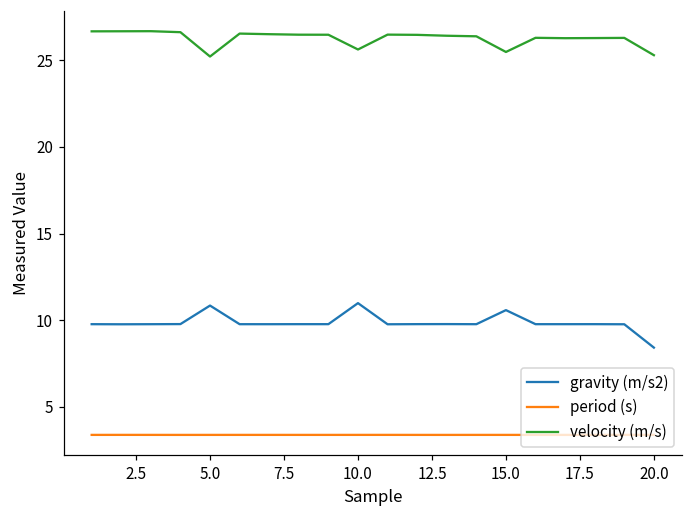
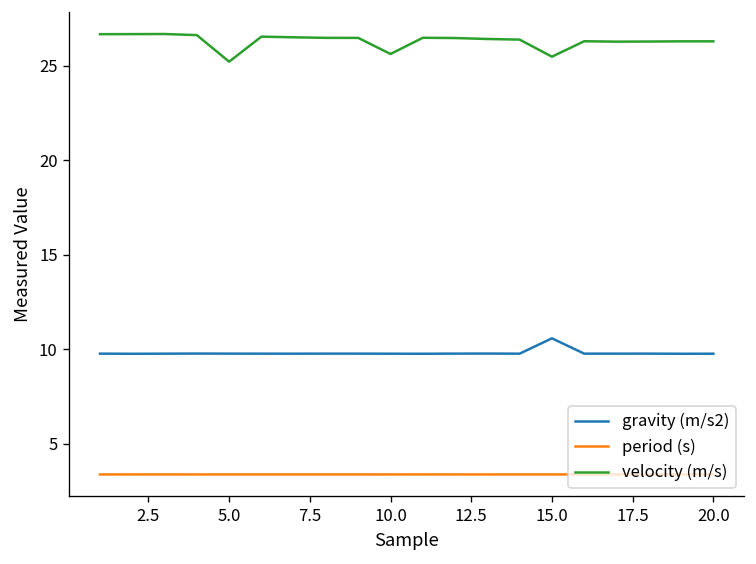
  {
    "gravity (m/s2)": {
-     "5.0": 10.8,
-     "10.0": 11.0,
+     "5.0": 9.8,
+     "10.0": 9.8,
      "15.0": 10.6,
-     "20.0": 8.4
+     "20.0": 9.8
    },
    "period (s)": {
      "5.0": 3.4,
      "10.0": 3.4,
      "15.0": 3.4
    },
    "velocity (m/s)": {
      "5.0": 25.2,
      "10.0": 25.6,
      "15.0": 25.5,
-     "20.0": 25.3
+     "20.0": 26.3
    }
  }
